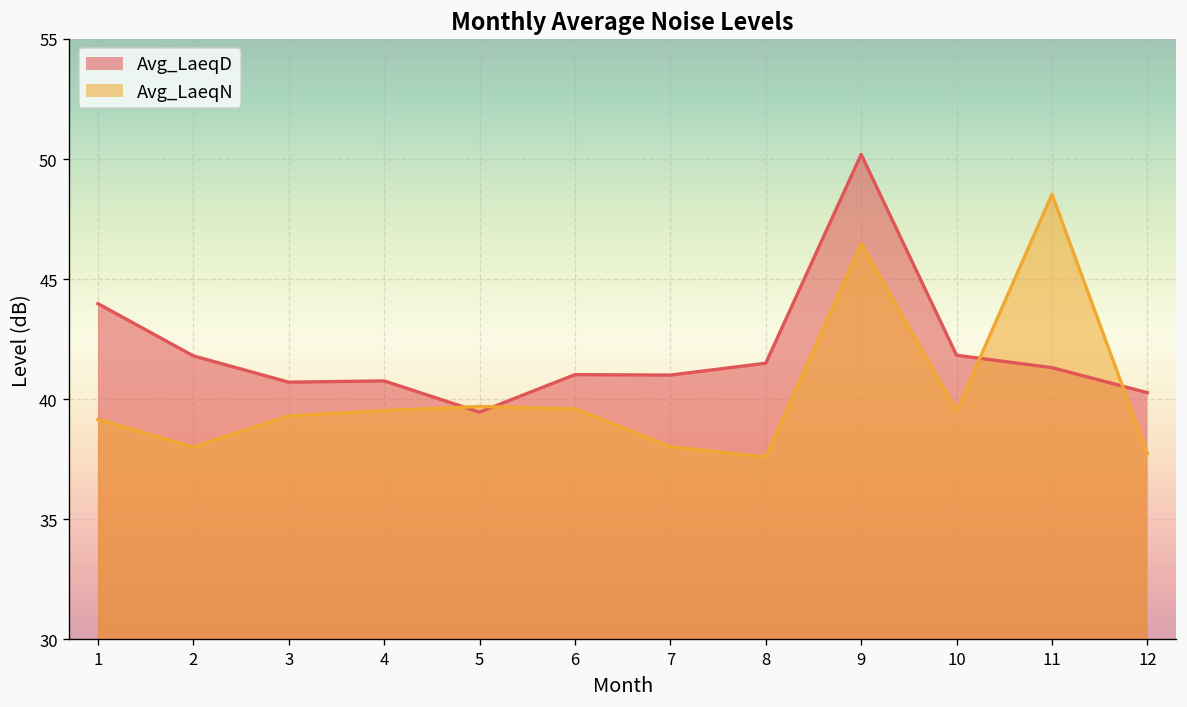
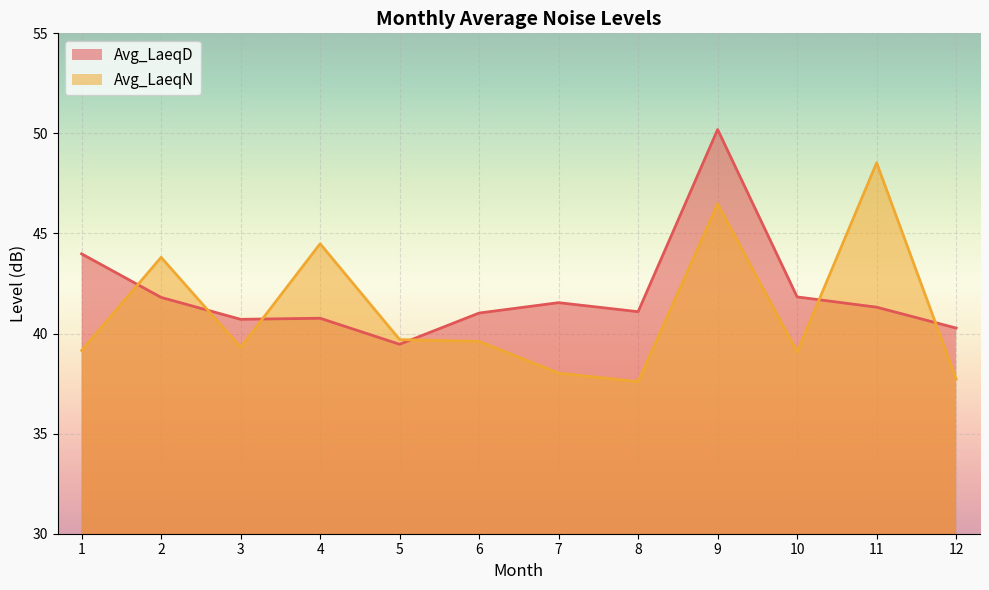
  {
    "Avg_LaeqD": {
      "1": 44.0,
      "2": 41.8,
      "3": 40.7,
      "4": 40.8,
      "5": 39.5,
      "6": 41.0,
-     "7": 41.0,
-     "8": 41.5,
+     "7": 41.5,
+     "8": 41.1,
      "9": 50.2,
      "10": 41.8,
      "11": 41.3,
      "12": 40.3
    },
    "Avg_LaeqN": {
      "1": 39.2,
-     "2": 38.0,
+     "2": 43.8,
      "3": 39.3,
-     "4": 39.5,
+     "4": 44.5,
      "5": 39.7,
      "6": 39.6,
      "7": 38.0,
      "8": 37.6,
      "9": 46.5,
-     "10": 39.5,
+     "10": 39.1,
      "11": 48.5,
      "12": 37.7
    }
  }
